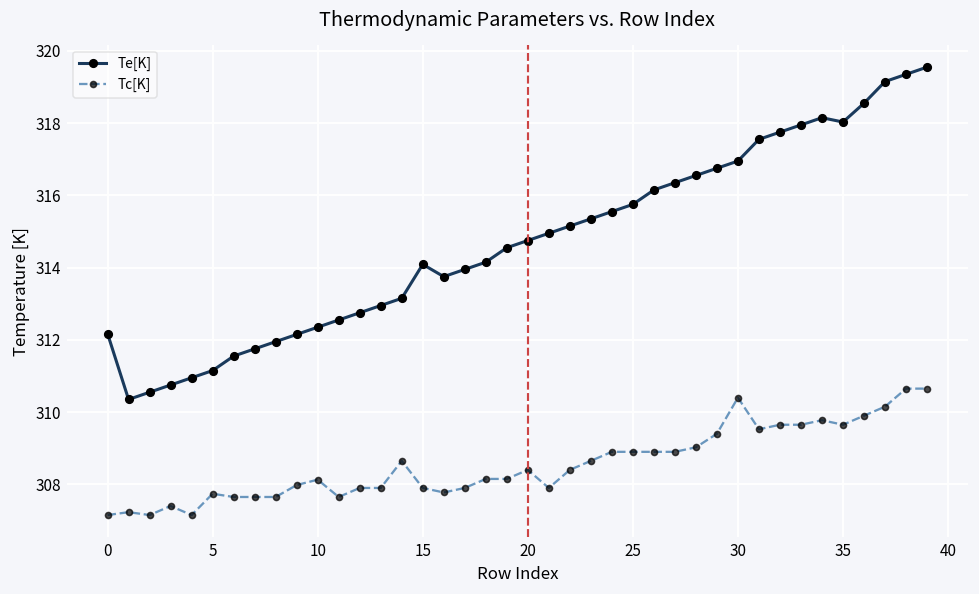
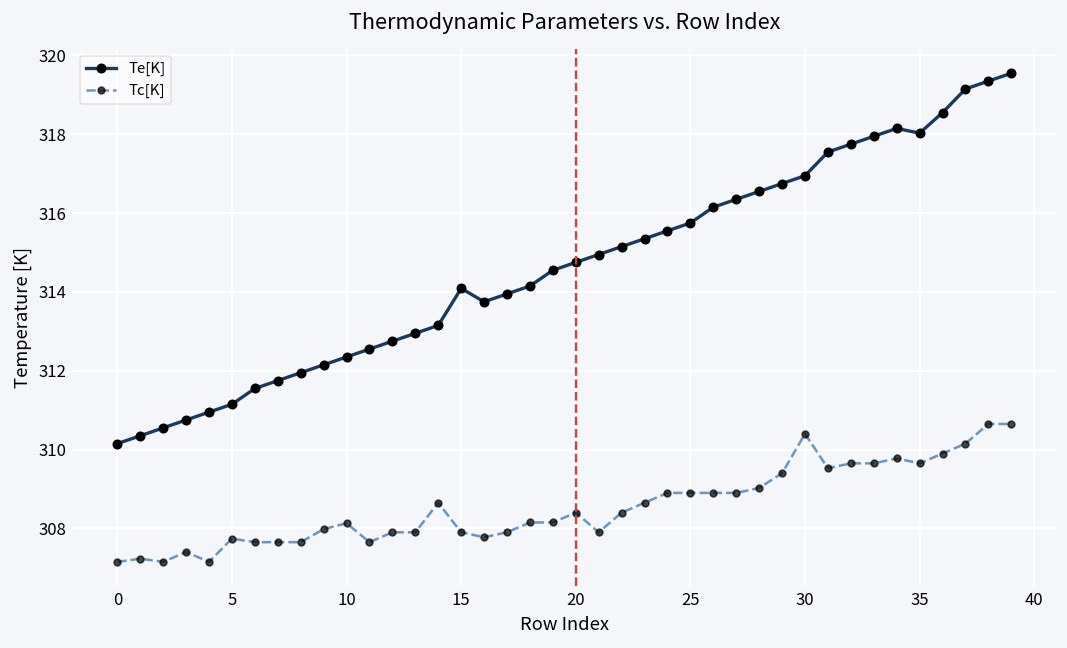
  {
    "Te[K]": {
-     "0": 312.2,
+     "0": 310.2,
      "5": 311.2,
      "10": 312.4,
      "15": 314.1,
      "20": 314.8,
      "25": 315.8,
      "30": 317.0,
      "35": 318.0
    },
    "Tc[K]": {
      "0": 307.2,
      "5": 307.7,
      "10": 308.1,
      "15": 307.9,
      "20": 308.4,
      "25": 308.9,
      "30": 310.4,
      "35": 309.7
    }
  }
